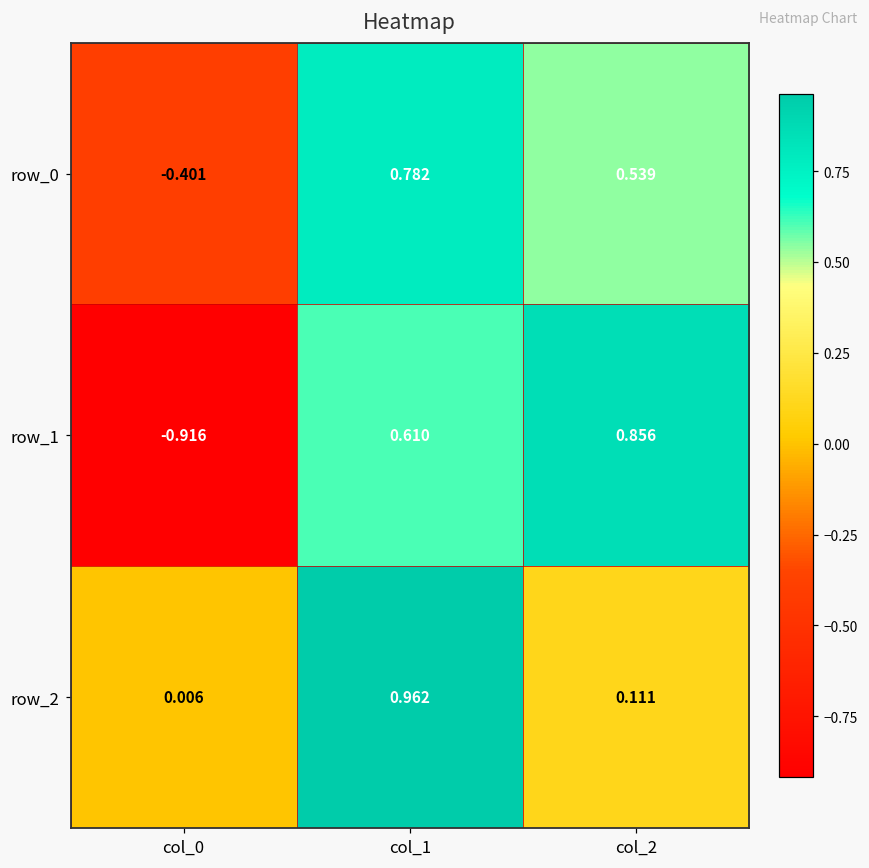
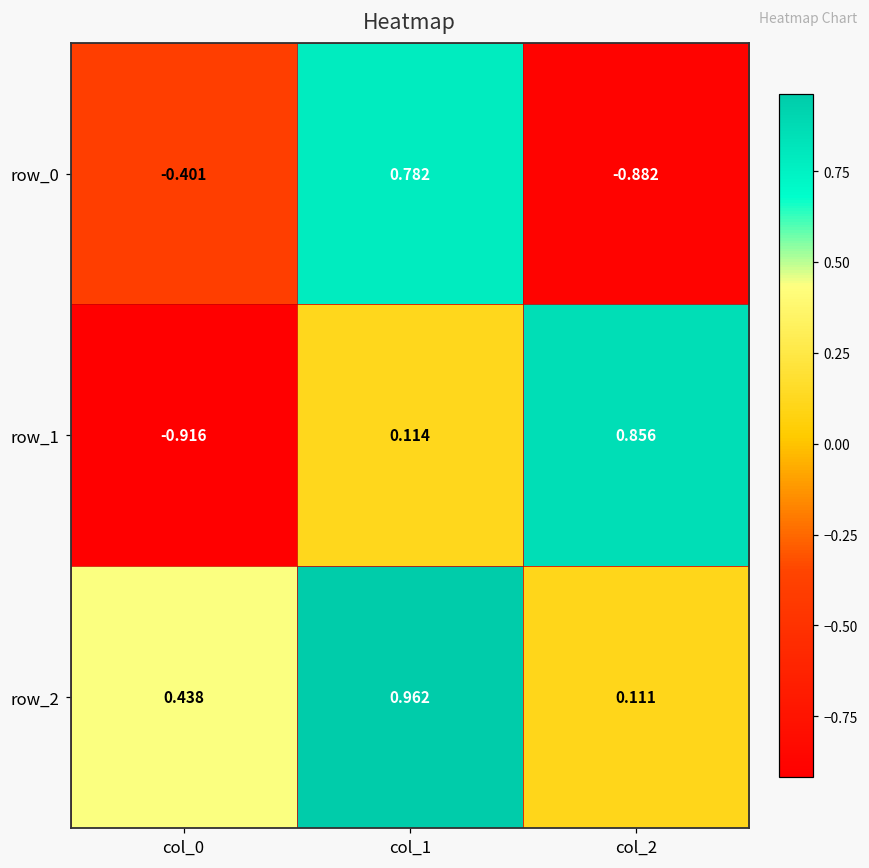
  {
    "row_0": {
      "col_0": -0.401,
      "col_1": 0.782,
-     "col_2": 0.539
+     "col_2": -0.882
    },
    "row_1": {
      "col_0": -0.916,
-     "col_1": 0.610,
+     "col_1": 0.114,
      "col_2": 0.856
    },
    "row_2": {
-     "col_0": 0.006,
+     "col_0": 0.438,
      "col_1": 0.962,
      "col_2": 0.111
    }
  }
